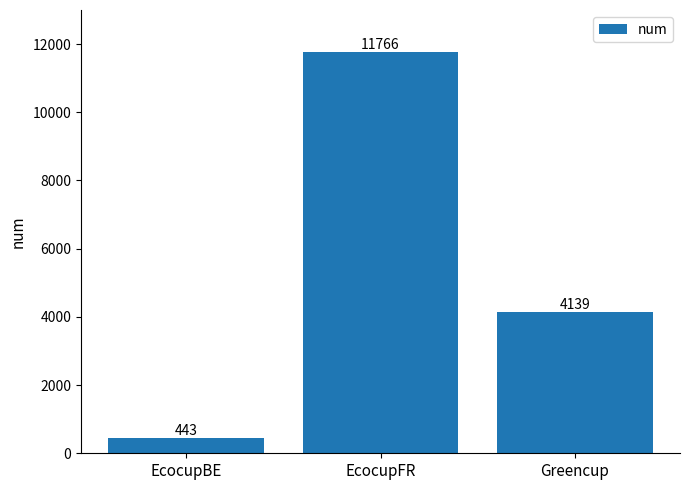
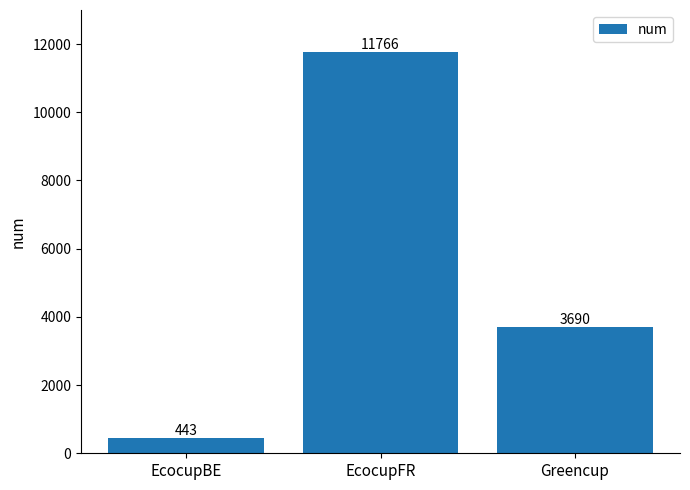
  {
    "EcocupBE": 443,
    "EcocupFR": 11766,
-   "Greencup": 4139
+   "Greencup": 3690
  }
